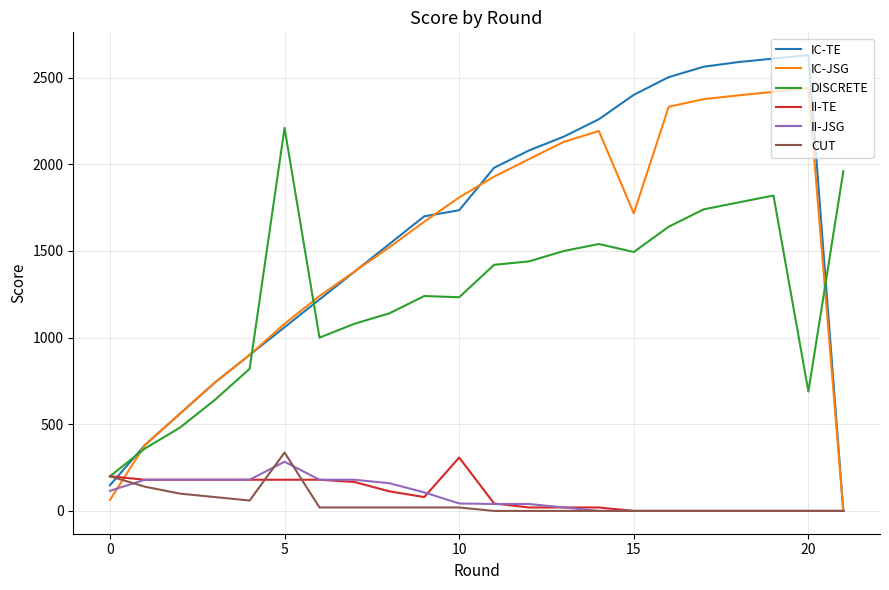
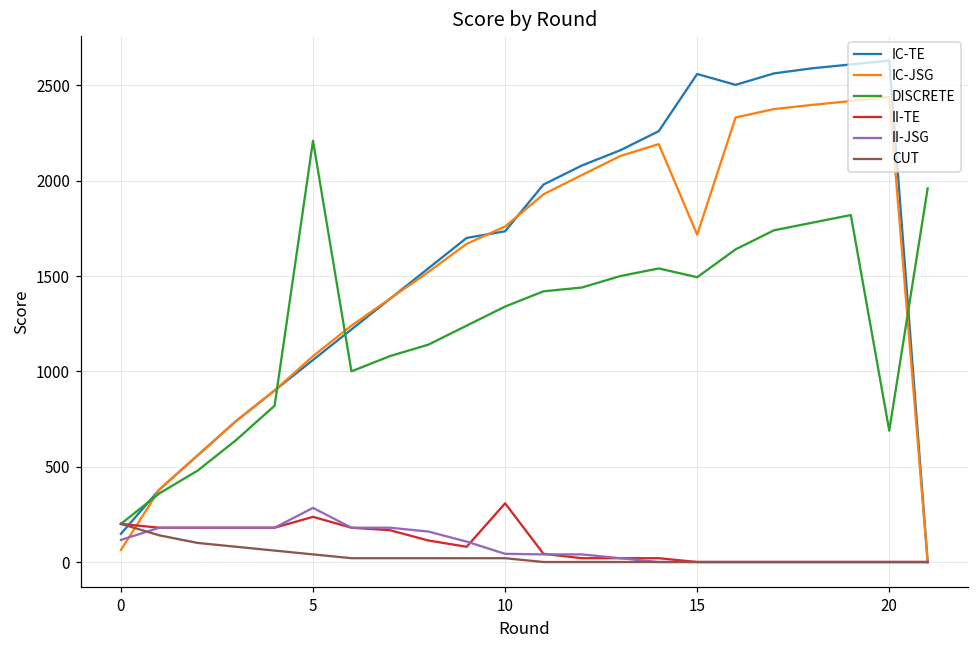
  {
    "IC-TE": {
      "0": 150,
      "5": 1060,
      "10": 1740,
-     "15": 2400
+     "15": 2560
    },
    "IC-JSG": {
      "0": 60,
      "5": 1080,
-     "10": 1810,
+     "10": 1760,
      "15": 1720
    },
    "DISCRETE": {
      "5": 2210,
-     "10": 1230,
+     "10": 1340,
      "15": 1490,
      "20": 690
    },
    "II-TE": {
-     "5": 180,
+     "5": 240,
      "10": 310
    },
    "II-JSG": {
      "0": 120,
      "5": 280,
      "10": 40
    },
    "CUT": {
-     "5": 340,
+     "5": 40,
      "10": 20
    }
  }
